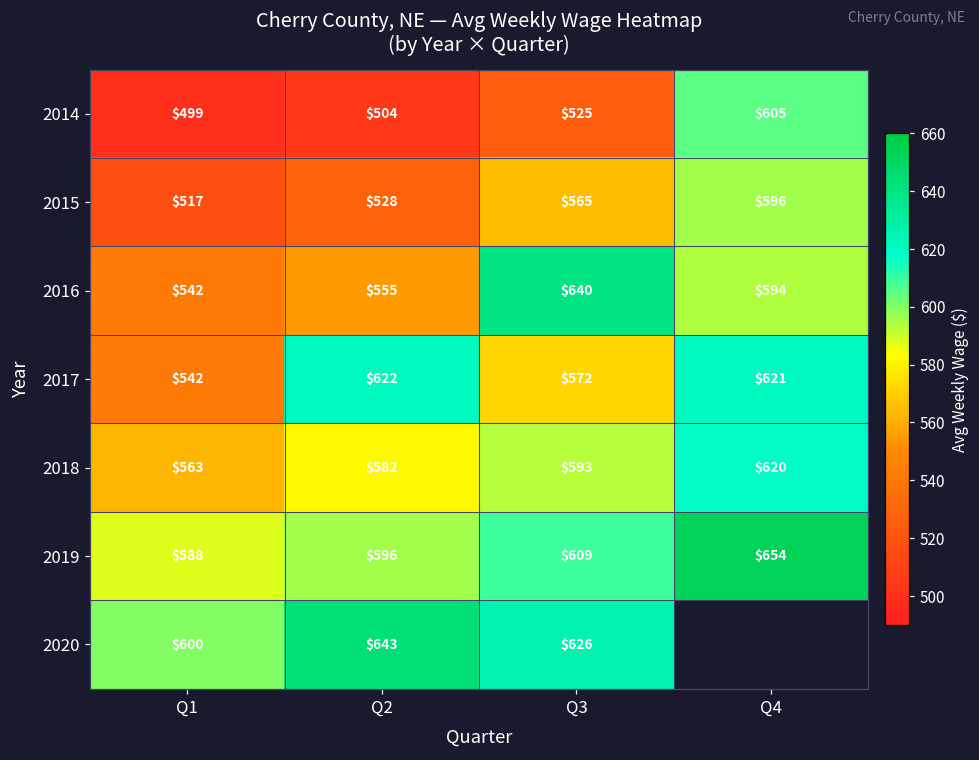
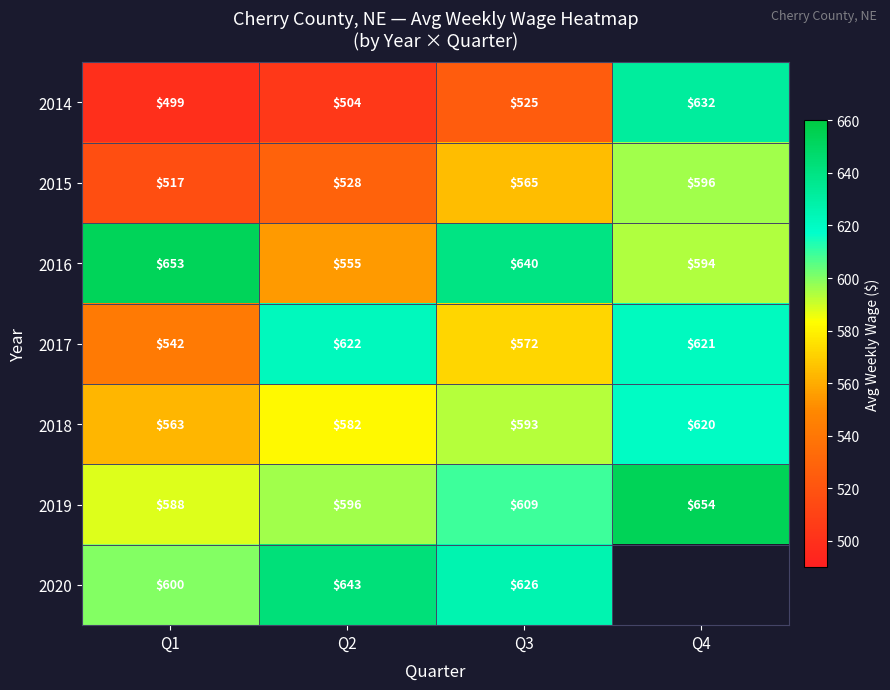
  {
    "2014": {
      "Q1": "$499",
      "Q2": "$504",
      "Q3": "$525",
-     "Q4": "$605"
+     "Q4": "$632"
    },
    "2015": {
      "Q1": "$517",
      "Q2": "$528",
      "Q3": "$565",
      "Q4": "$596"
    },
    "2016": {
-     "Q1": "$542",
+     "Q1": "$653",
      "Q2": "$555",
      "Q3": "$640",
      "Q4": "$594"
    },
    "2017": {
      "Q1": "$542",
      "Q2": "$622",
      "Q3": "$572",
      "Q4": "$621"
    },
    "2018": {
      "Q1": "$563",
      "Q2": "$582",
      "Q3": "$593",
      "Q4": "$620"
    },
    "2019": {
      "Q1": "$588",
      "Q2": "$596",
      "Q3": "$609",
      "Q4": "$654"
    },
    "2020": {
      "Q1": "$600",
      "Q2": "$643",
      "Q3": "$626"
    }
  }
